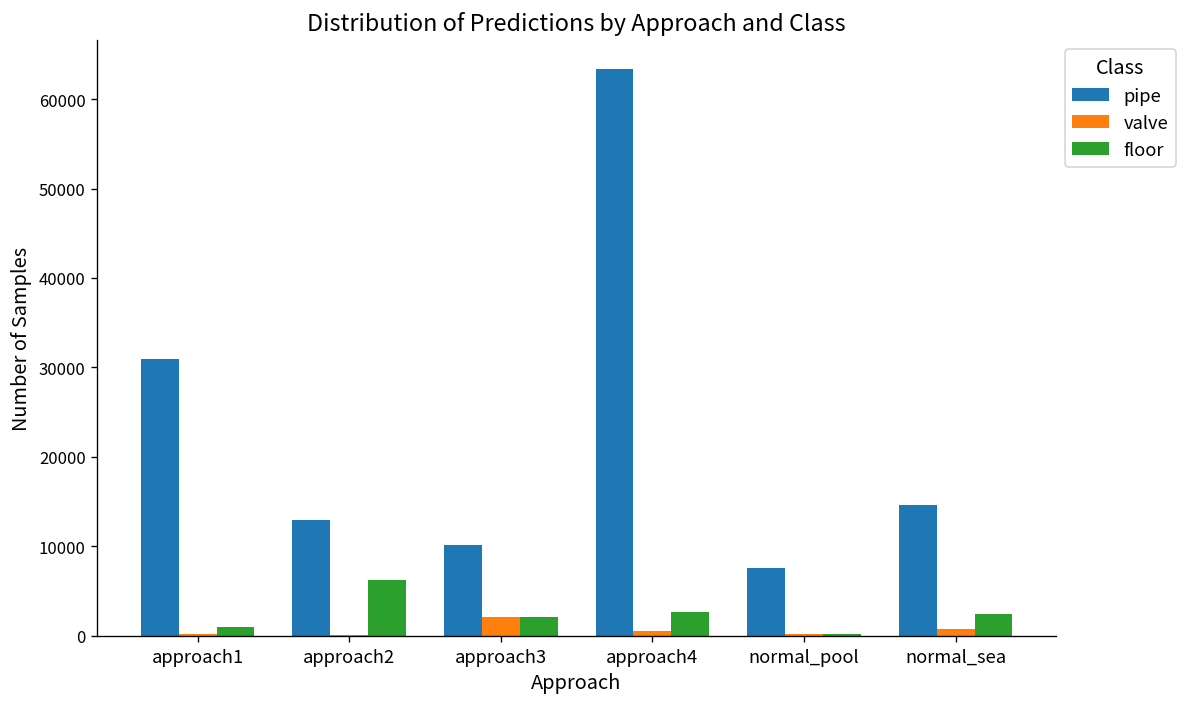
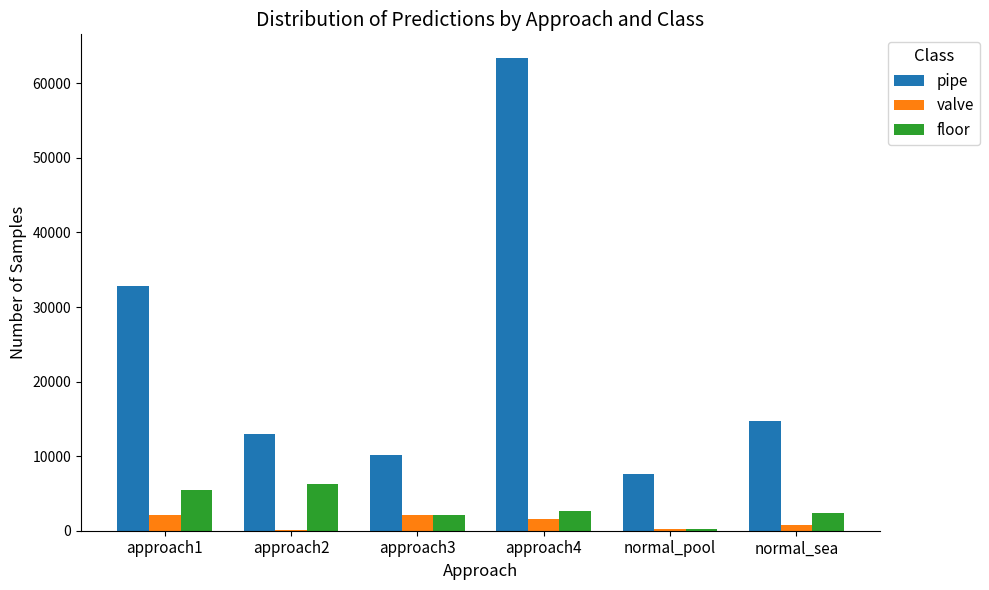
  {
    "pipe": {
-     "approach1": 31000,
+     "approach1": 33000,
      "approach2": 13000,
      "approach3": 10000,
      "approach4": 63000,
      "normal_pool": 8000,
      "normal_sea": 15000
    },
    "valve": {
-     "approach1": 0,
+     "approach1": 2000,
      "approach3": 2000,
-     "approach4": 1000,
+     "approach4": 2000,
      "normal_sea": 1000
    },
    "floor": {
-     "approach1": 1000,
+     "approach1": 5000,
      "approach2": 6000,
      "approach3": 2000,
      "approach4": 3000,
      "normal_sea": 2000
    }
  }
